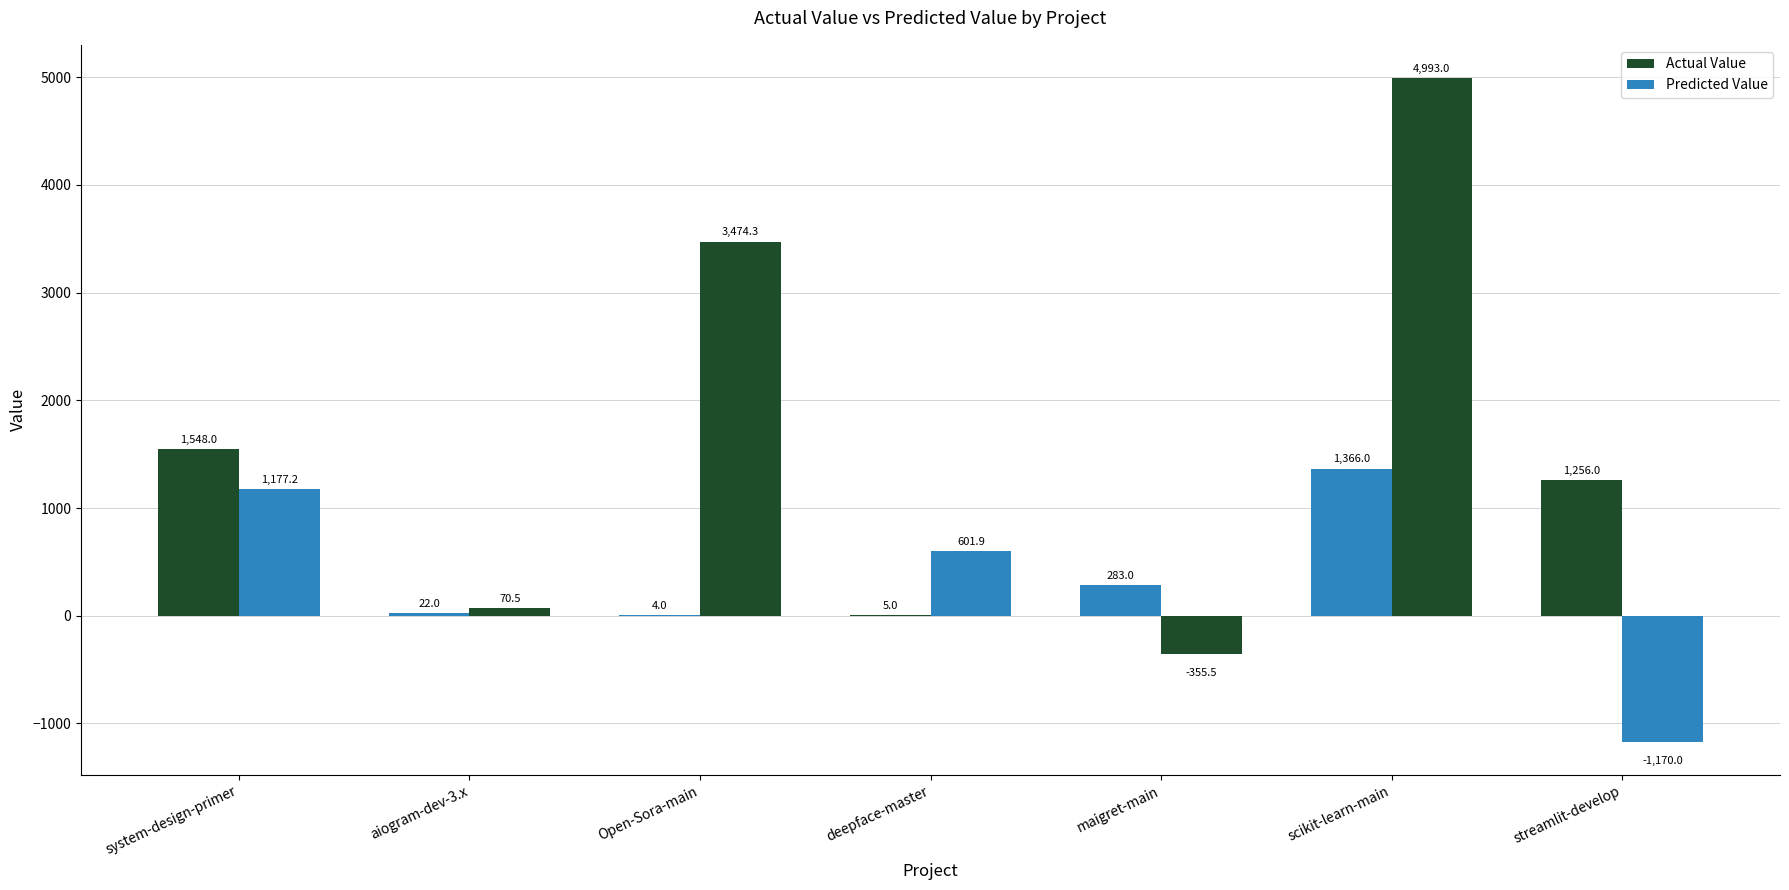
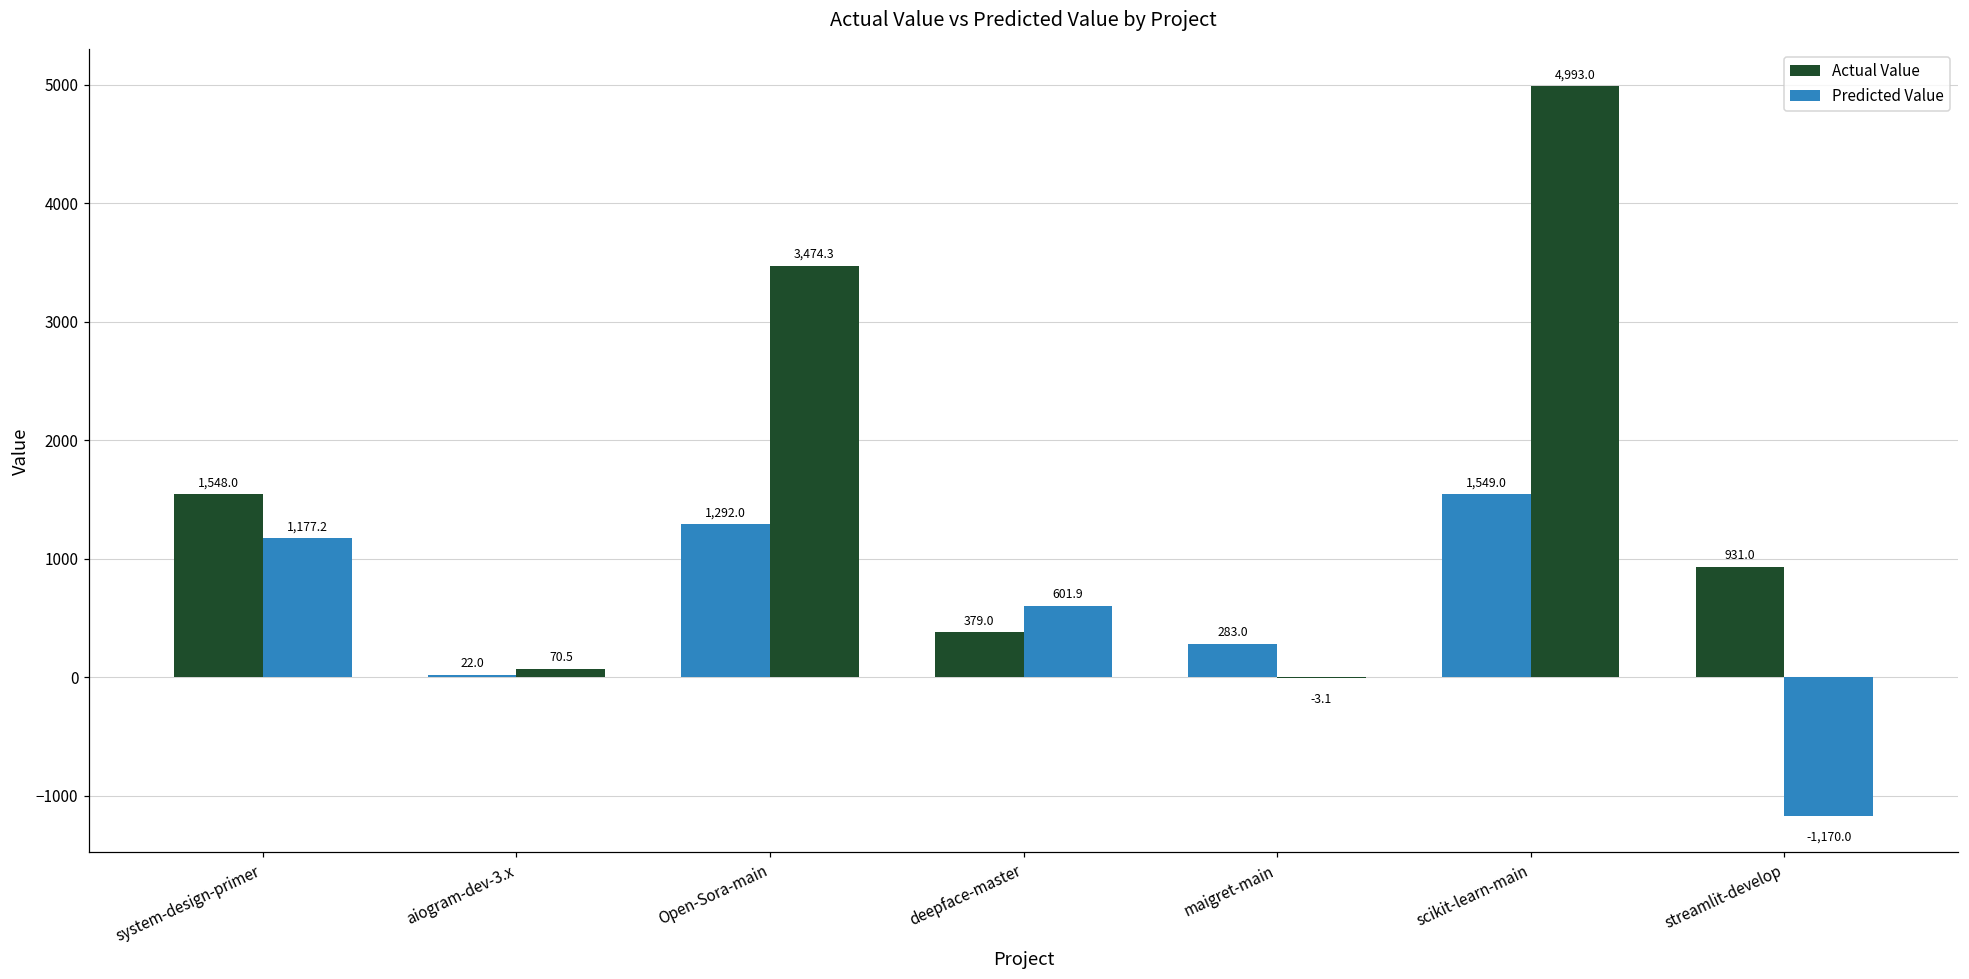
  {
    "Actual Value": {
      "system-design-primer": "1,548.0",
      "aiogram-dev-3.x": "22.0",
-     "Open-Sora-main": "4.0",
-     "deepface-master": "5.0",
+     "Open-Sora-main": "1,292.0",
+     "deepface-master": "379.0",
      "maigret-main": "283.0",
-     "scikit-learn-main": "1,366.0",
-     "streamlit-develop": "1,256.0"
+     "scikit-learn-main": "1,549.0",
+     "streamlit-develop": "931.0"
    },
    "Predicted Value": {
      "system-design-primer": "1,177.2",
      "aiogram-dev-3.x": "70.5",
      "Open-Sora-main": "3,474.3",
      "deepface-master": "601.9",
-     "maigret-main": "-355.5",
+     "maigret-main": "-3.1",
      "scikit-learn-main": "4,993.0",
      "streamlit-develop": "-1,170.0"
    }
  }
